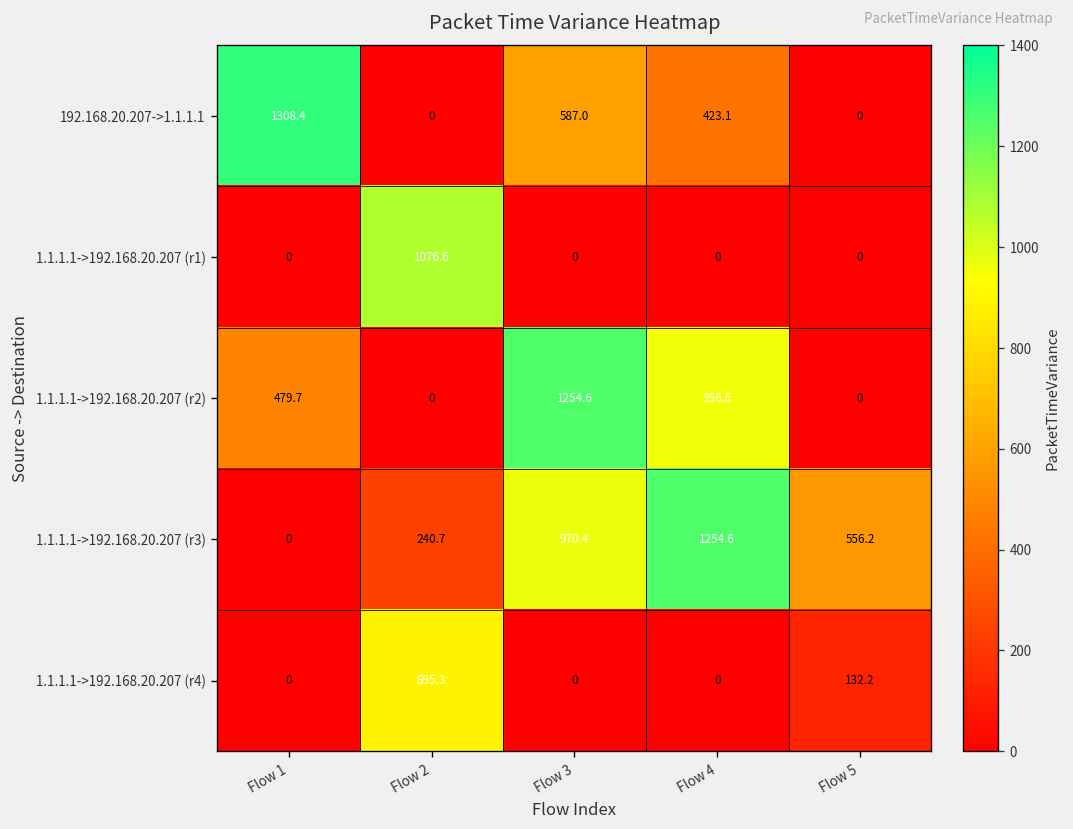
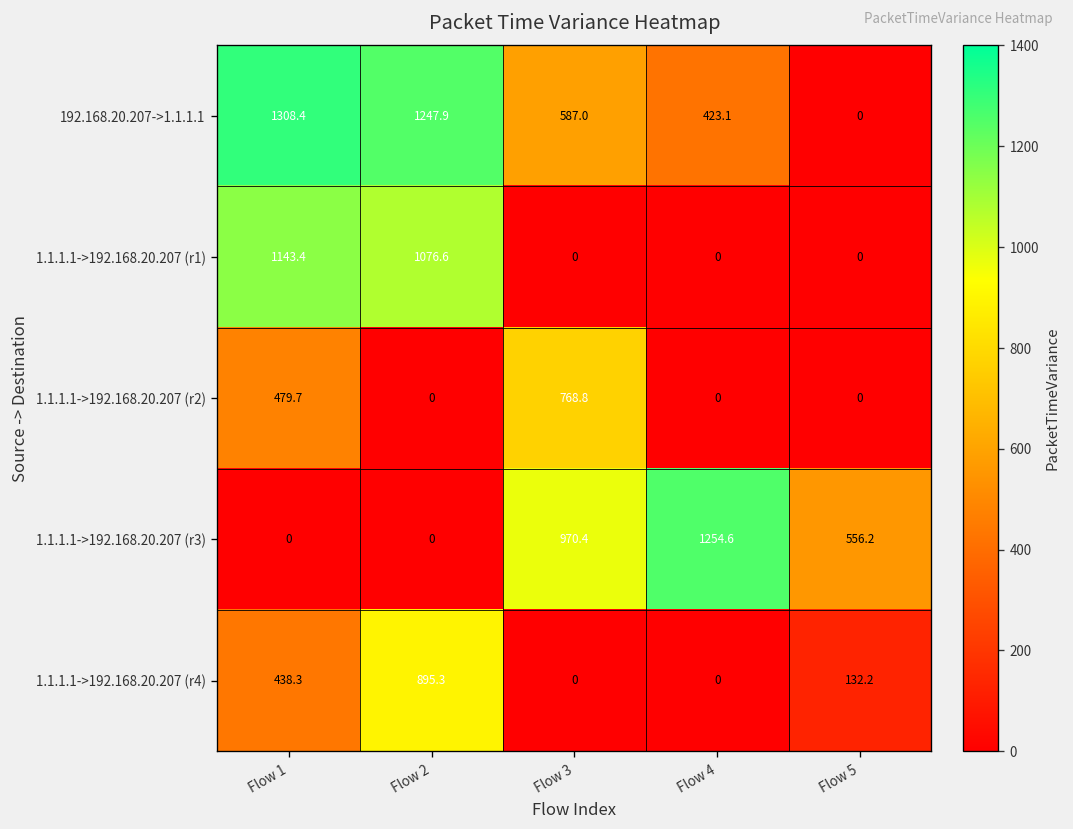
  {
    "192.168.20.207->1.1.1.1": {
      "Flow 1": 1308.4,
-     "Flow 2": 0,
+     "Flow 2": 1247.9,
      "Flow 3": 587.0,
      "Flow 4": 423.1,
      "Flow 5": 0
    },
    "1.1.1.1->192.168.20.207 (r1)": {
-     "Flow 1": 0,
+     "Flow 1": 1143.4,
      "Flow 2": 1076.6,
      "Flow 3": 0,
      "Flow 4": 0,
      "Flow 5": 0
    },
    "1.1.1.1->192.168.20.207 (r2)": {
      "Flow 1": 479.7,
      "Flow 2": 0,
-     "Flow 3": 1254.6,
-     "Flow 4": 956.5,
+     "Flow 3": 768.8,
+     "Flow 4": 0,
      "Flow 5": 0
    },
    "1.1.1.1->192.168.20.207 (r3)": {
      "Flow 1": 0,
-     "Flow 2": 240.7,
+     "Flow 2": 0,
      "Flow 3": 970.4,
      "Flow 4": 1254.6,
      "Flow 5": 556.2
    },
    "1.1.1.1->192.168.20.207 (r4)": {
-     "Flow 1": 0,
+     "Flow 1": 438.3,
      "Flow 2": 895.3,
      "Flow 3": 0,
      "Flow 4": 0,
      "Flow 5": 132.2
    }
  }
